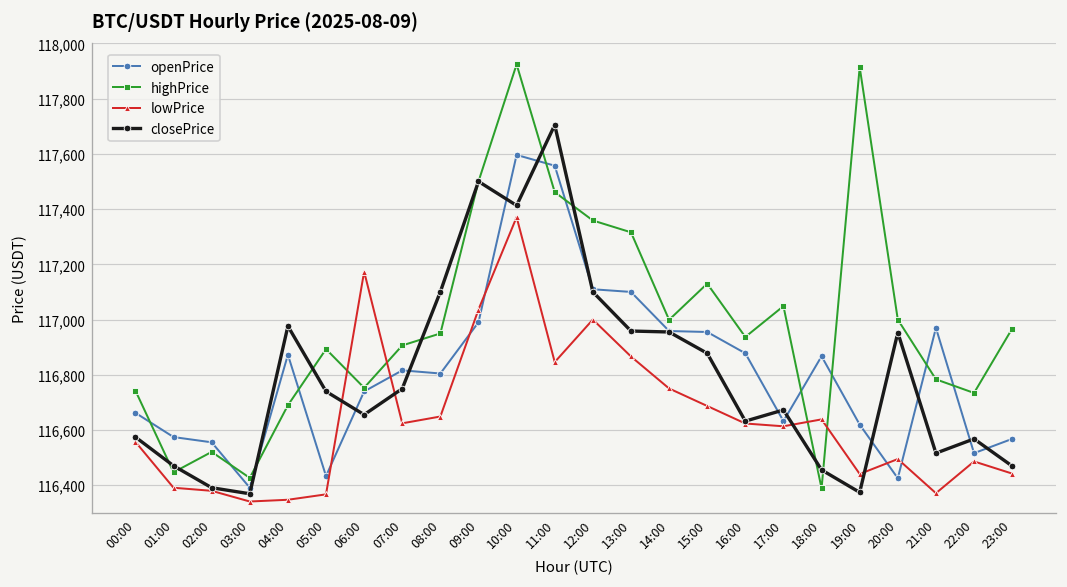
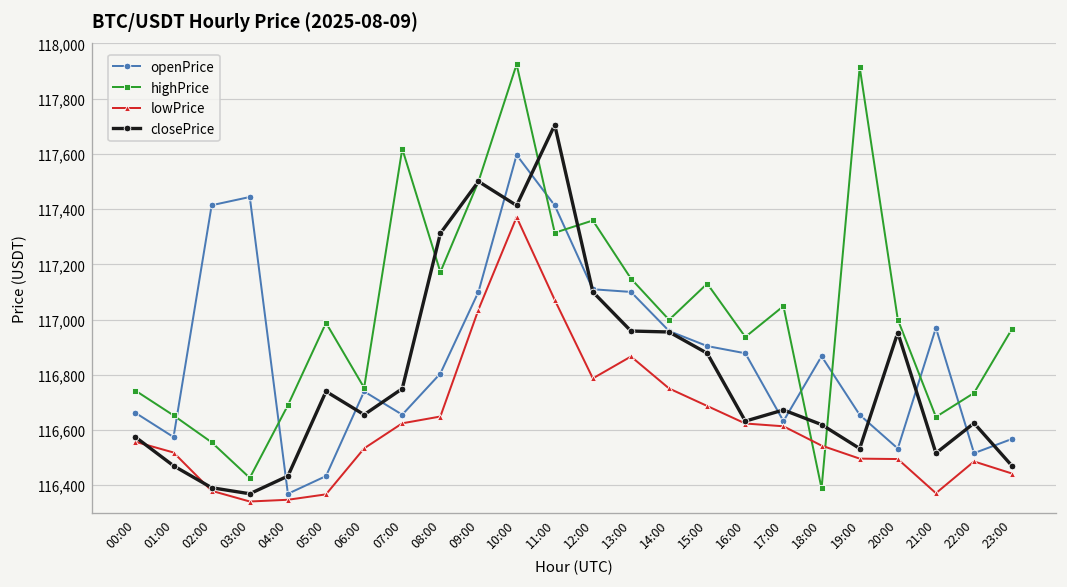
  {
    "openPrice": {
      "00:00": "116,660",
      "01:00": "116,570",
-     "02:00": "116,560",
-     "03:00": "116,390",
-     "04:00": "116,870",
+     "02:00": "117,410",
+     "03:00": "117,440",
+     "04:00": "116,370",
      "05:00": "116,430",
      "06:00": "116,740",
-     "07:00": "116,820",
+     "07:00": "116,660",
      "08:00": "116,800",
-     "09:00": "116,990",
+     "09:00": "117,100",
      "10:00": "117,600",
-     "11:00": "117,560",
+     "11:00": "117,410",
      "13:00": "117,100",
-     "15:00": "116,960",
+     "15:00": "116,900",
      "16:00": "116,880",
      "17:00": "116,630",
      "18:00": "116,870",
-     "19:00": "116,620",
-     "20:00": "116,430",
+     "19:00": "116,650",
+     "20:00": "116,530",
      "21:00": "116,970",
      "22:00": "116,520",
      "23:00": "116,570"
    },
    "highPrice": {
      "00:00": "116,740",
-     "01:00": "116,450",
-     "02:00": "116,520",
+     "01:00": "116,650",
+     "02:00": "116,560",
      "03:00": "116,430",
      "04:00": "116,690",
-     "05:00": "116,890",
+     "05:00": "116,990",
      "06:00": "116,750",
-     "07:00": "116,910",
-     "08:00": "116,950",
+     "07:00": "117,620",
+     "08:00": "117,170",
      "10:00": "117,920",
-     "11:00": "117,460",
+     "11:00": "117,310",
      "12:00": "117,360",
-     "13:00": "117,320",
+     "13:00": "117,150",
      "14:00": "117,000",
      "15:00": "117,130",
      "16:00": "116,940",
      "17:00": "117,050",
      "18:00": "116,390",
      "19:00": "117,910",
      "20:00": "117,000",
-     "21:00": "116,780",
+     "21:00": "116,650",
      "22:00": "116,730",
      "23:00": "116,970"
    },
    "lowPrice": {
      "00:00": "116,560",
-     "01:00": "116,390",
+     "01:00": "116,520",
      "03:00": "116,340",
      "04:00": "116,350",
      "05:00": "116,370",
-     "06:00": "117,170",
+     "06:00": "116,530",
      "07:00": "116,620",
      "08:00": "116,650",
      "09:00": "117,040",
      "10:00": "117,370",
-     "11:00": "116,850",
-     "12:00": "117,000",
+     "11:00": "117,070",
+     "12:00": "116,790",
      "13:00": "116,870",
      "14:00": "116,750",
      "15:00": "116,690",
      "17:00": "116,610",
-     "18:00": "116,640",
-     "19:00": "116,440",
+     "18:00": "116,540",
+     "19:00": "116,500",
      "20:00": "116,500",
      "21:00": "116,370",
      "22:00": "116,490",
      "23:00": "116,440"
    },
    "closePrice": {
      "00:00": "116,570",
      "01:00": "116,470",
      "03:00": "116,370",
-     "04:00": "116,980",
+     "04:00": "116,430",
      "05:00": "116,740",
      "06:00": "116,660",
      "07:00": "116,750",
-     "08:00": "117,100",
+     "08:00": "117,310",
      "10:00": "117,410",
      "11:00": "117,700",
      "13:00": "116,960",
      "15:00": "116,880",
      "17:00": "116,670",
-     "18:00": "116,460",
-     "19:00": "116,370",
+     "18:00": "116,620",
+     "19:00": "116,530",
      "20:00": "116,950",
      "21:00": "116,520",
-     "22:00": "116,570",
+     "22:00": "116,630",
      "23:00": "116,470"
    }
  }
